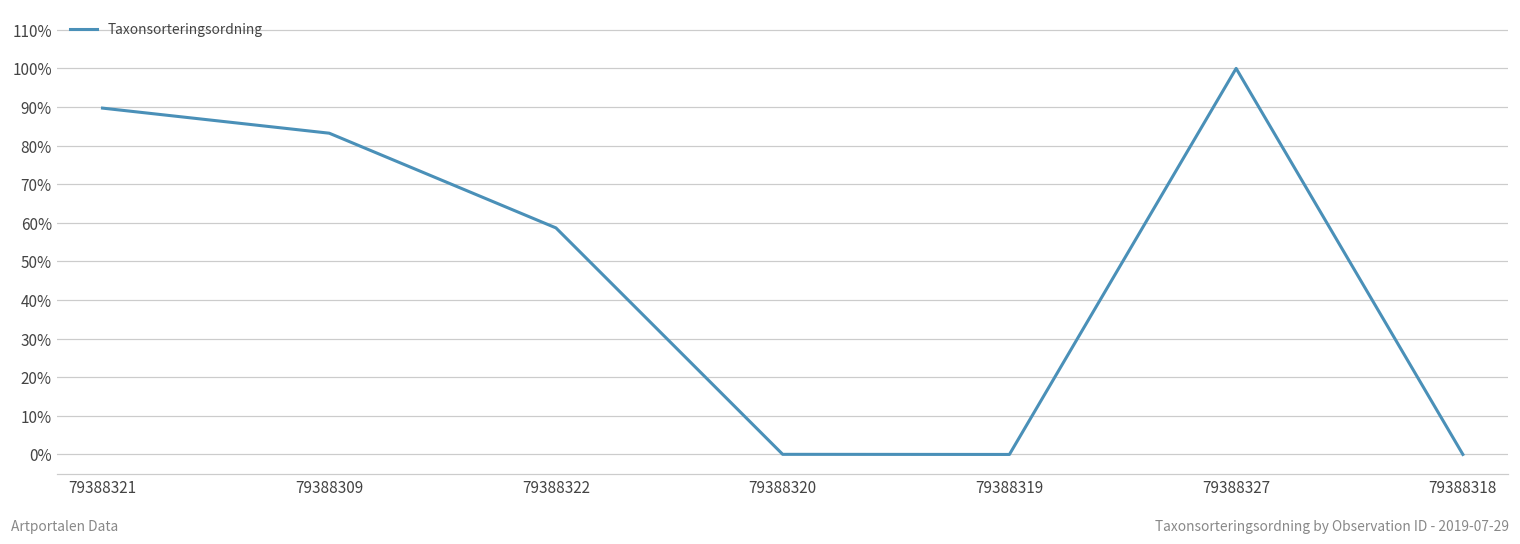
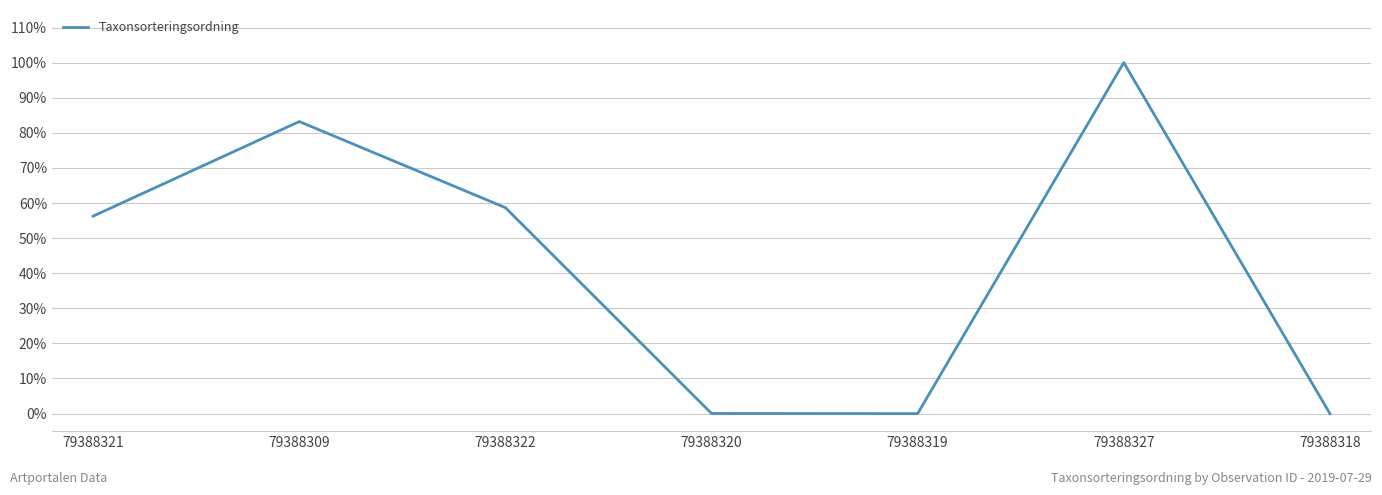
  {
-   "79388321": "90%",
+   "79388321": "56%",
    "79388309": "83%",
    "79388322": "59%",
    "79388320": "0%",
    "79388319": "0%",
    "79388327": "100%",
    "79388318": "0%"
  }
